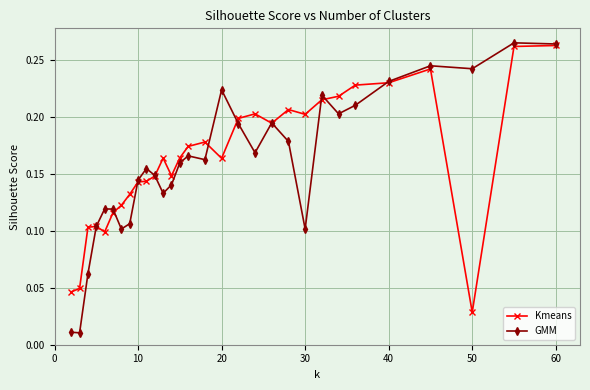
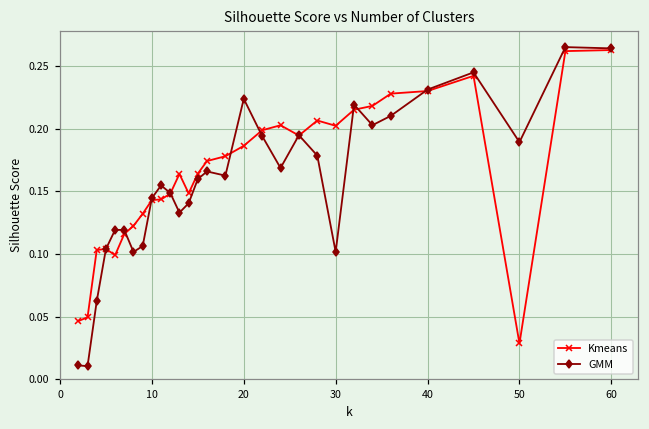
  {
    "Kmeans": {
-     "20": 0.164,
+     "20": 0.187,
      "30": 0.203,
      "50": 0.029
    },
    "GMM": {
      "20": 0.224,
      "30": 0.102,
-     "50": 0.243
+     "50": 0.189
    }
  }
